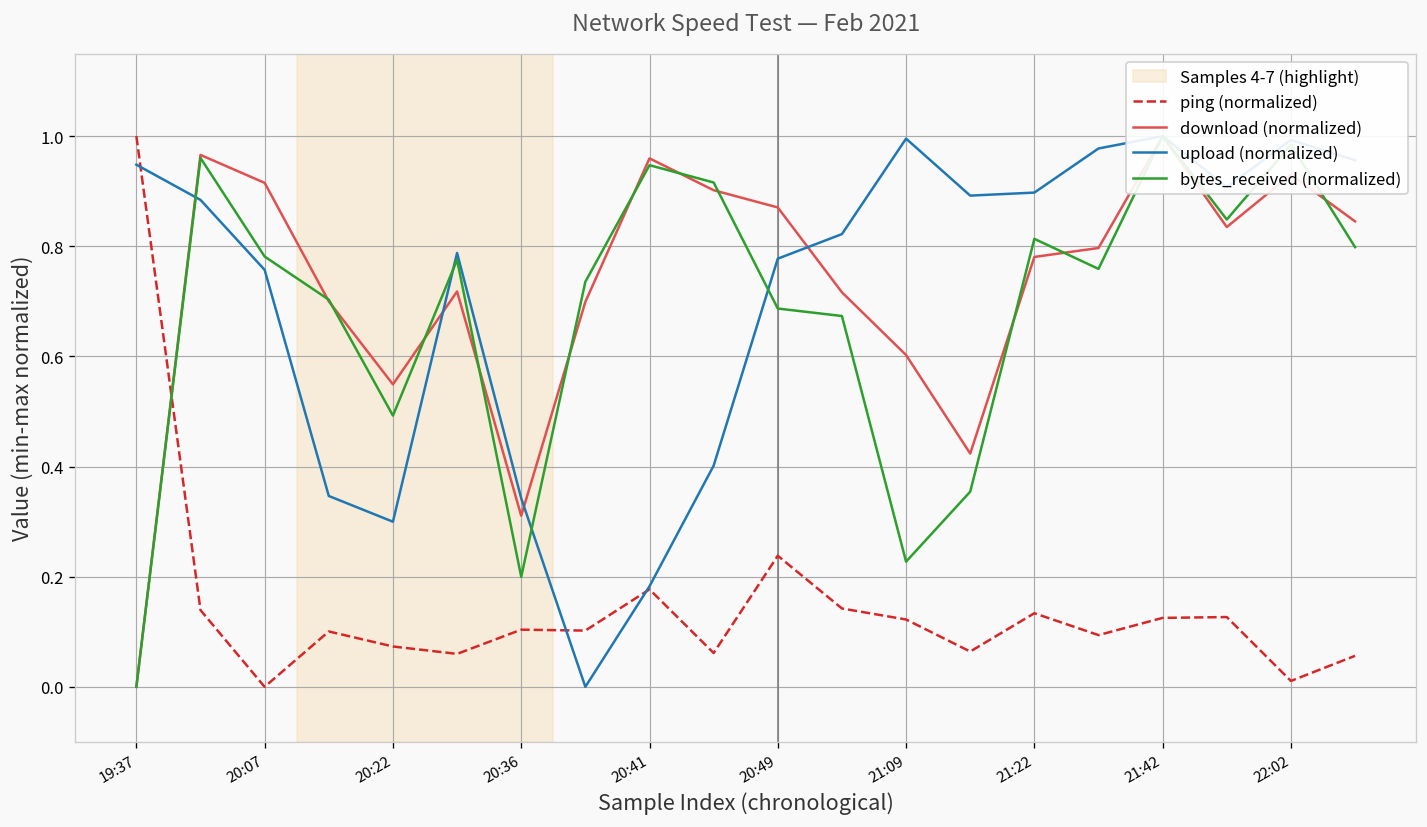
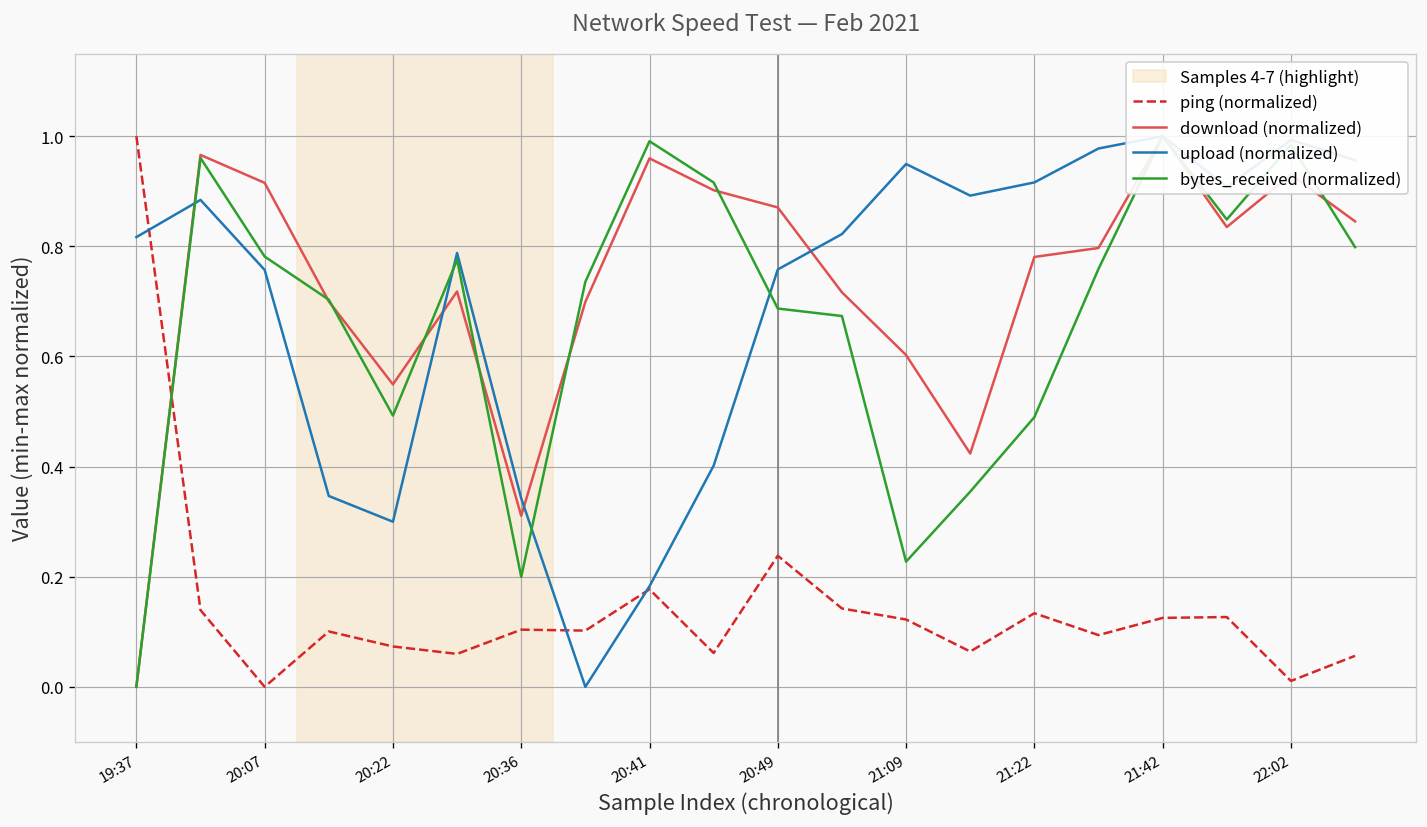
  {
    "upload (normalized)": {
-     "19:37": 0.95,
+     "19:37": 0.82,
      "20:07": 0.76,
      "20:22": 0.30,
      "20:36": 0.34,
      "20:41": 0.18,
-     "20:49": 0.78,
-     "21:09": 1.00,
-     "21:22": 0.90
+     "20:49": 0.76,
+     "21:09": 0.95,
+     "21:22": 0.92
    },
    "bytes_received (normalized)": {
      "20:07": 0.78,
      "20:22": 0.49,
      "20:36": 0.20,
-     "20:41": 0.95,
+     "20:41": 0.99,
      "20:49": 0.69,
      "21:09": 0.23,
-     "21:22": 0.81
+     "21:22": 0.49
    }
  }
